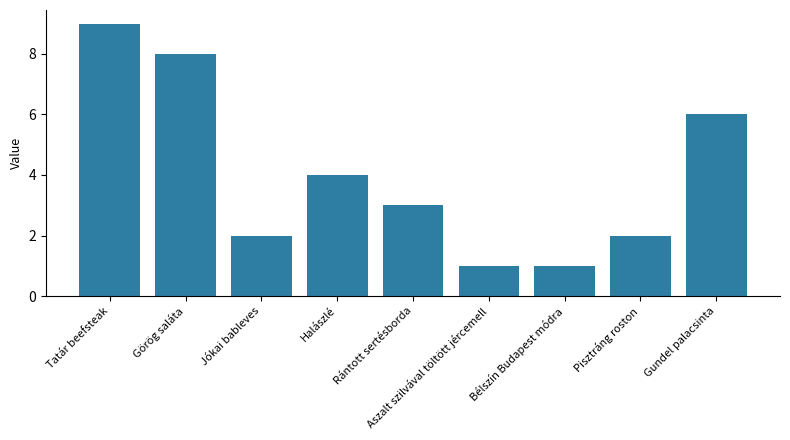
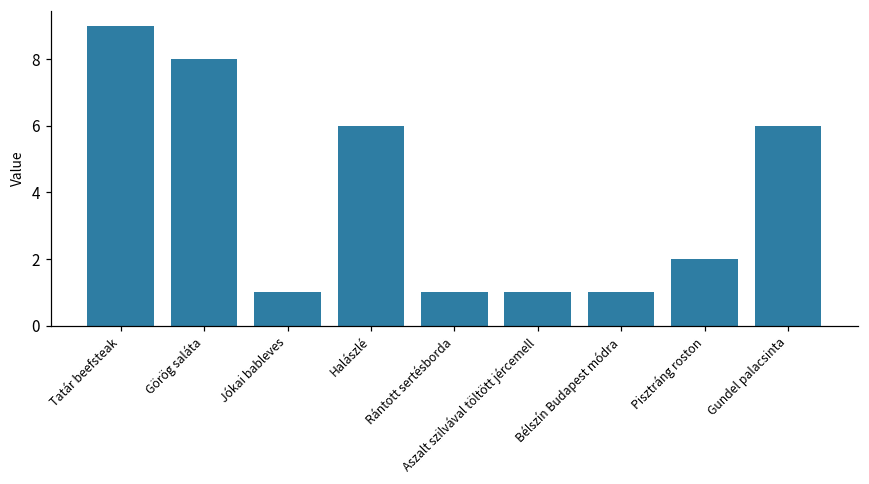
  {
    "Tatár beefsteak": 9,
    "Görög saláta": 8,
-   "Jókai bableves": 2,
-   "Halászlé": 4,
-   "Rántott sertésborda": 3,
+   "Jókai bableves": 1,
+   "Halászlé": 6,
+   "Rántott sertésborda": 1,
    "Aszalt szilvával töltött jércemell": 1,
    "Bélszín Budapest módra": 1,
    "Pisztráng roston": 2,
    "Gundel palacsinta": 6
  }
